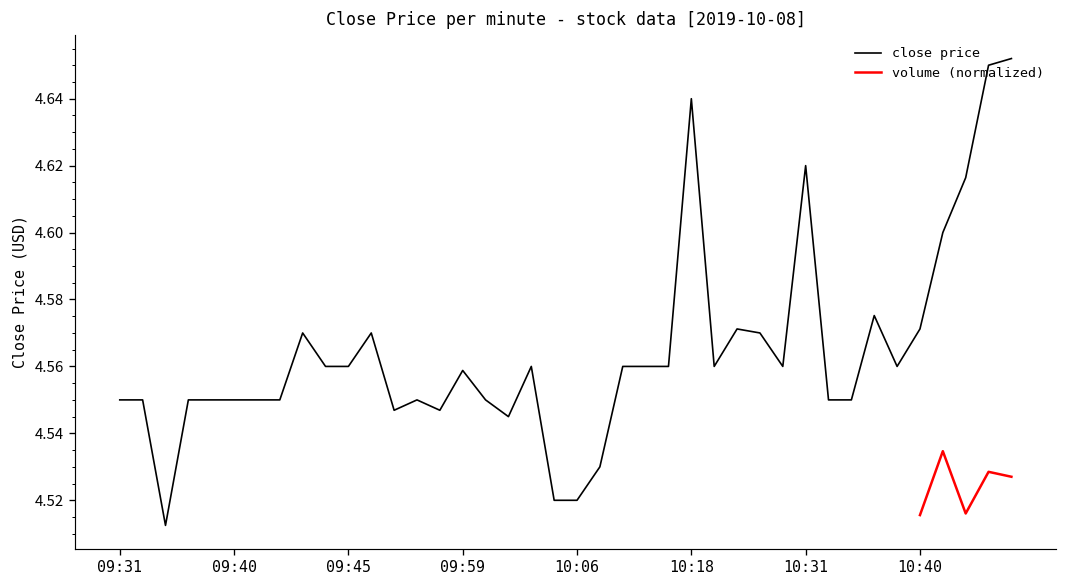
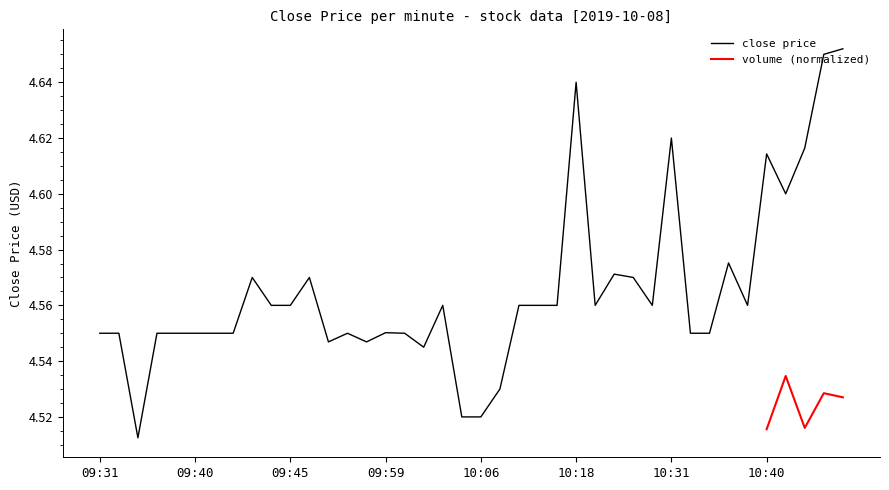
  {
    "close price": {
      "09:31": 4.550,
      "09:40": 4.550,
      "09:45": 4.560,
-     "09:59": 4.559,
+     "09:59": 4.550,
      "10:06": 4.520,
      "10:18": 4.640,
      "10:31": 4.620,
-     "10:40": 4.571
+     "10:40": 4.614
    },
    "volume (normalized)": {
      "10:40": 4.516
    }
  }
